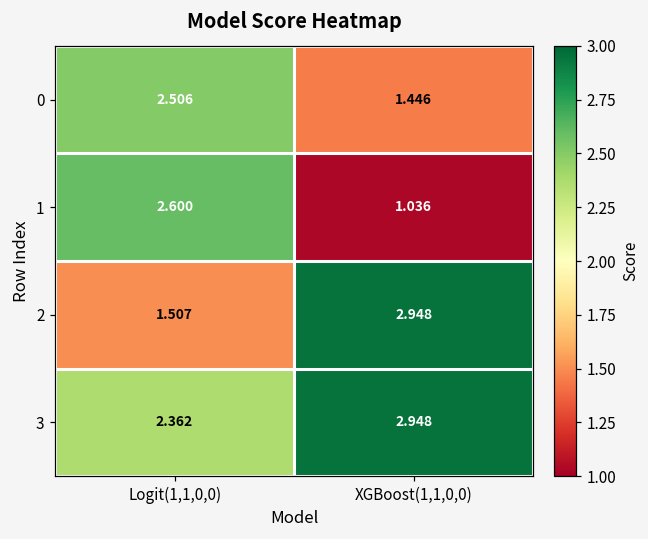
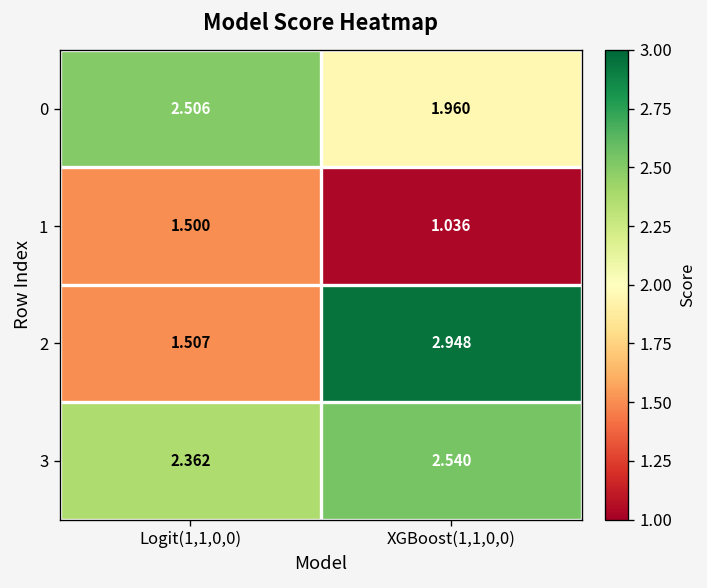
  {
    "0": {
      "Logit(1,1,0,0)": 2.506,
-     "XGBoost(1,1,0,0)": 1.446
+     "XGBoost(1,1,0,0)": 1.960
    },
    "1": {
-     "Logit(1,1,0,0)": 2.600,
+     "Logit(1,1,0,0)": 1.500,
      "XGBoost(1,1,0,0)": 1.036
    },
    "2": {
      "Logit(1,1,0,0)": 1.507,
      "XGBoost(1,1,0,0)": 2.948
    },
    "3": {
      "Logit(1,1,0,0)": 2.362,
-     "XGBoost(1,1,0,0)": 2.948
+     "XGBoost(1,1,0,0)": 2.540
    }
  }
